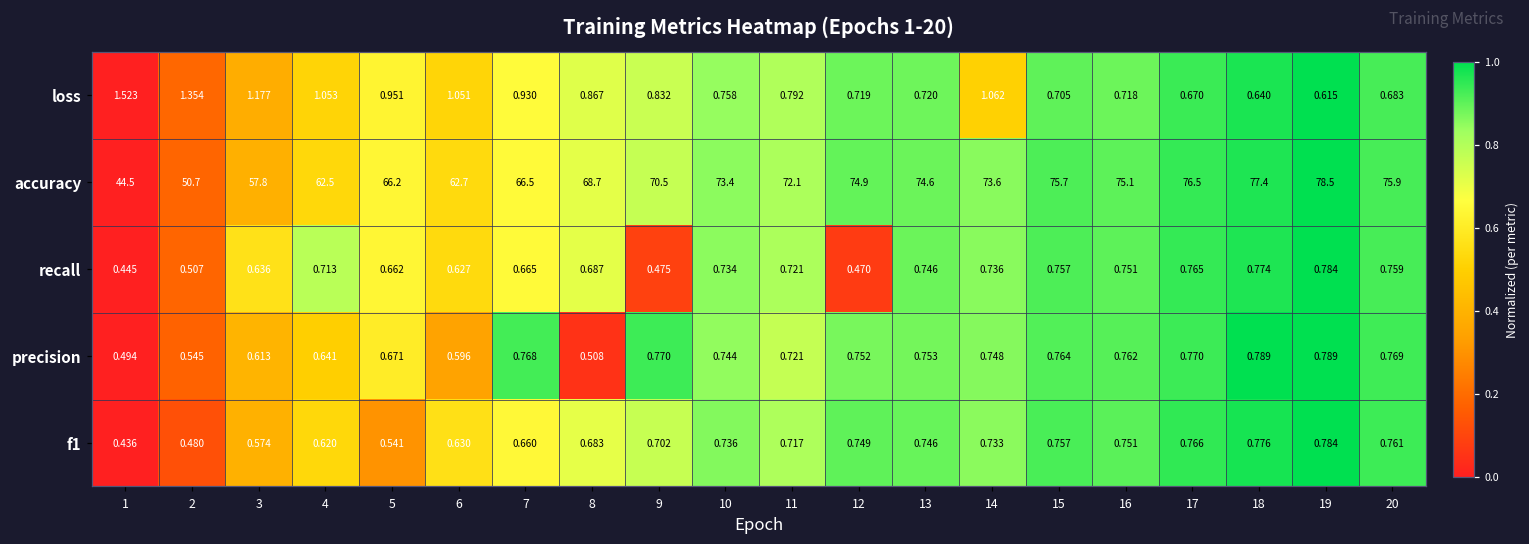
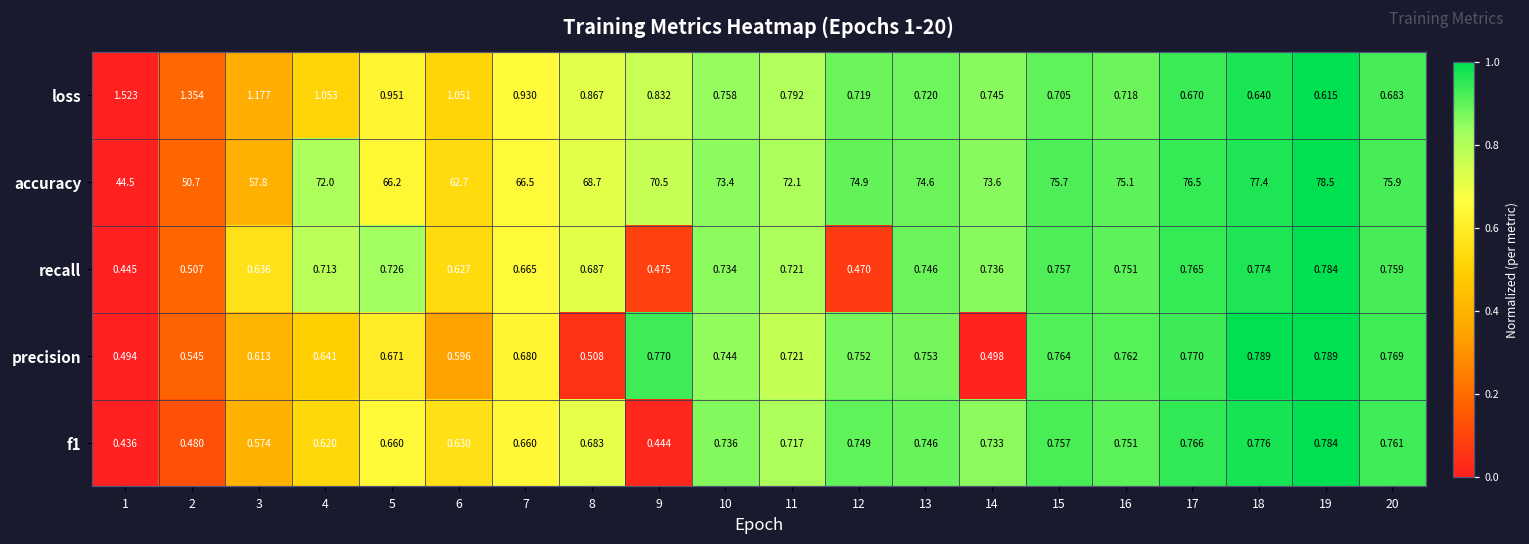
  {
    "loss": {
      "1": 1.523,
      "2": 1.354,
      "3": 1.177,
      "4": 1.053,
      "5": 0.951,
      "6": 1.051,
      "7": 0.930,
      "8": 0.867,
      "9": 0.832,
      "10": 0.758,
      "11": 0.792,
      "12": 0.719,
      "13": 0.720,
-     "14": 1.062,
+     "14": 0.745,
      "15": 0.705,
      "16": 0.718,
      "17": 0.670,
      "18": 0.640,
      "19": 0.615,
      "20": 0.683
    },
    "accuracy": {
      "1": 44.5,
      "2": 50.7,
      "3": 57.8,
-     "4": 62.5,
+     "4": 72.0,
      "5": 66.2,
      "6": 62.7,
      "7": 66.5,
      "8": 68.7,
      "9": 70.5,
      "10": 73.4,
      "11": 72.1,
      "12": 74.9,
      "13": 74.6,
      "14": 73.6,
      "15": 75.7,
      "16": 75.1,
      "17": 76.5,
      "18": 77.4,
      "19": 78.5,
      "20": 75.9
    },
    "recall": {
      "1": 0.445,
      "2": 0.507,
      "3": 0.636,
      "4": 0.713,
-     "5": 0.662,
+     "5": 0.726,
      "6": 0.627,
      "7": 0.665,
      "8": 0.687,
      "9": 0.475,
      "10": 0.734,
      "11": 0.721,
      "12": 0.470,
      "13": 0.746,
      "14": 0.736,
      "15": 0.757,
      "16": 0.751,
      "17": 0.765,
      "18": 0.774,
      "19": 0.784,
      "20": 0.759
    },
    "precision": {
      "1": 0.494,
      "2": 0.545,
      "3": 0.613,
      "4": 0.641,
      "5": 0.671,
      "6": 0.596,
-     "7": 0.768,
+     "7": 0.680,
      "8": 0.508,
      "9": 0.770,
      "10": 0.744,
      "11": 0.721,
      "12": 0.752,
      "13": 0.753,
-     "14": 0.748,
+     "14": 0.498,
      "15": 0.764,
      "16": 0.762,
      "17": 0.770,
      "18": 0.789,
      "19": 0.789,
      "20": 0.769
    },
    "f1": {
      "1": 0.436,
      "2": 0.480,
      "3": 0.574,
      "4": 0.620,
-     "5": 0.541,
+     "5": 0.660,
      "6": 0.630,
      "7": 0.660,
      "8": 0.683,
-     "9": 0.702,
+     "9": 0.444,
      "10": 0.736,
      "11": 0.717,
      "12": 0.749,
      "13": 0.746,
      "14": 0.733,
      "15": 0.757,
      "16": 0.751,
      "17": 0.766,
      "18": 0.776,
      "19": 0.784,
      "20": 0.761
    }
  }
